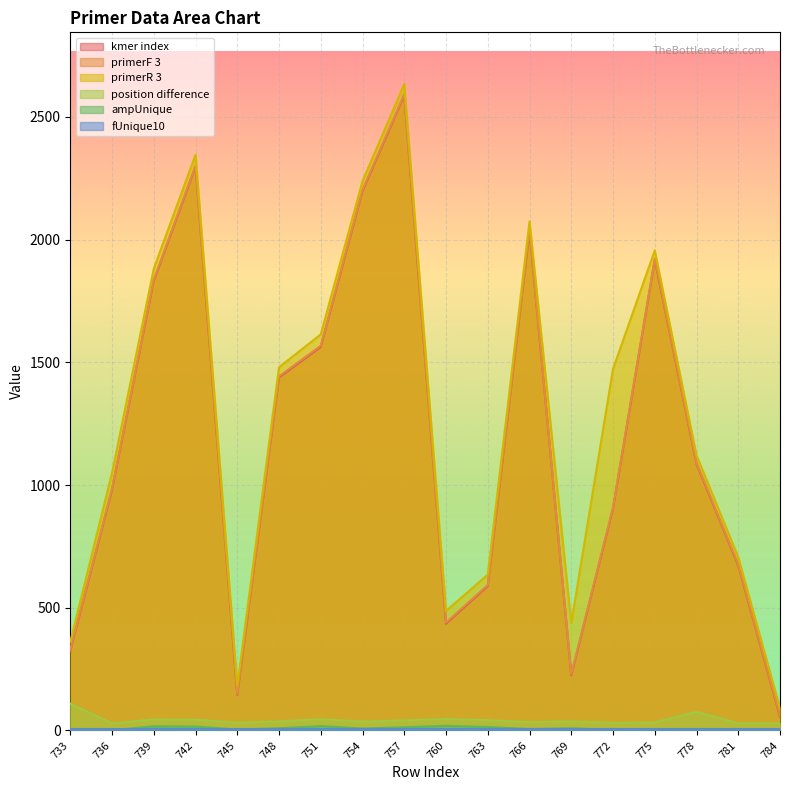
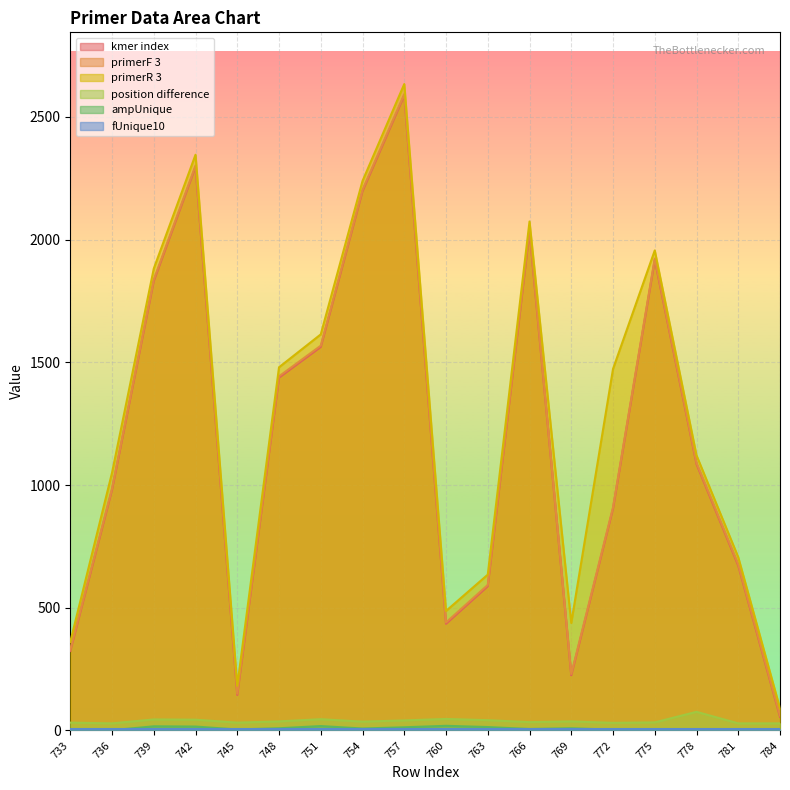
  {
    "primerR 3": {
      "733": 360,
      "736": 1050,
      "739": 1880,
      "742": 2350,
      "745": 180,
      "748": 1480,
      "751": 1610,
      "754": 2240,
      "757": 2630,
      "760": 490,
      "763": 640,
      "766": 2070,
      "769": 440,
      "772": 1470,
      "775": 1960,
      "778": 1120,
      "781": 710,
      "784": 90
    },
    "position difference": {
-     "733": 110,
+     "733": 30,
      "736": 30,
      "739": 50,
      "742": 40,
      "745": 30,
      "748": 40,
      "751": 50,
      "754": 40,
      "757": 40,
      "760": 50,
      "763": 40,
      "766": 30,
      "769": 40,
      "772": 30,
      "775": 30,
      "778": 80,
      "781": 30,
      "784": 30
    },
    "ampUnique": {
      "739": 20,
      "742": 20,
      "751": 20,
      "760": 20
    },
    "fUnique10": {
      "739": 10,
      "742": 10,
      "751": 10,
      "760": 10
    }
  }
